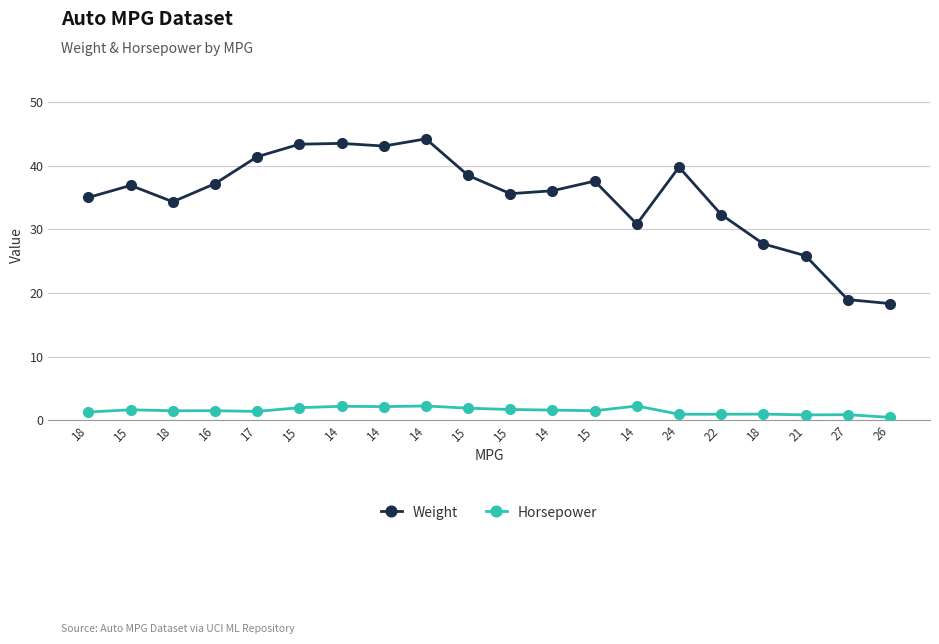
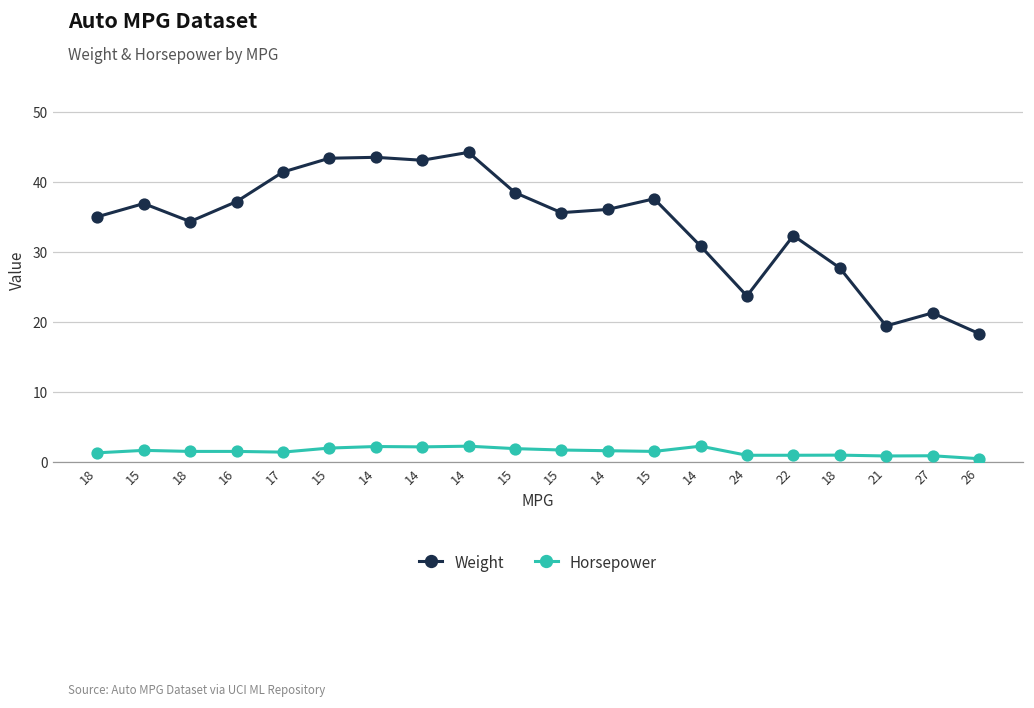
  {
    "Weight": {
      "16": 37,
      "17": 41,
-     "24": 40,
+     "24": 24,
      "22": 32,
-     "21": 26,
-     "27": 19,
+     "21": 19,
+     "27": 21,
      "26": 18
    },
    "Horsepower": {
      "16": 2,
      "17": 1,
      "24": 1,
      "22": 1,
      "21": 1,
      "27": 1,
      "26": 0
    }
  }
